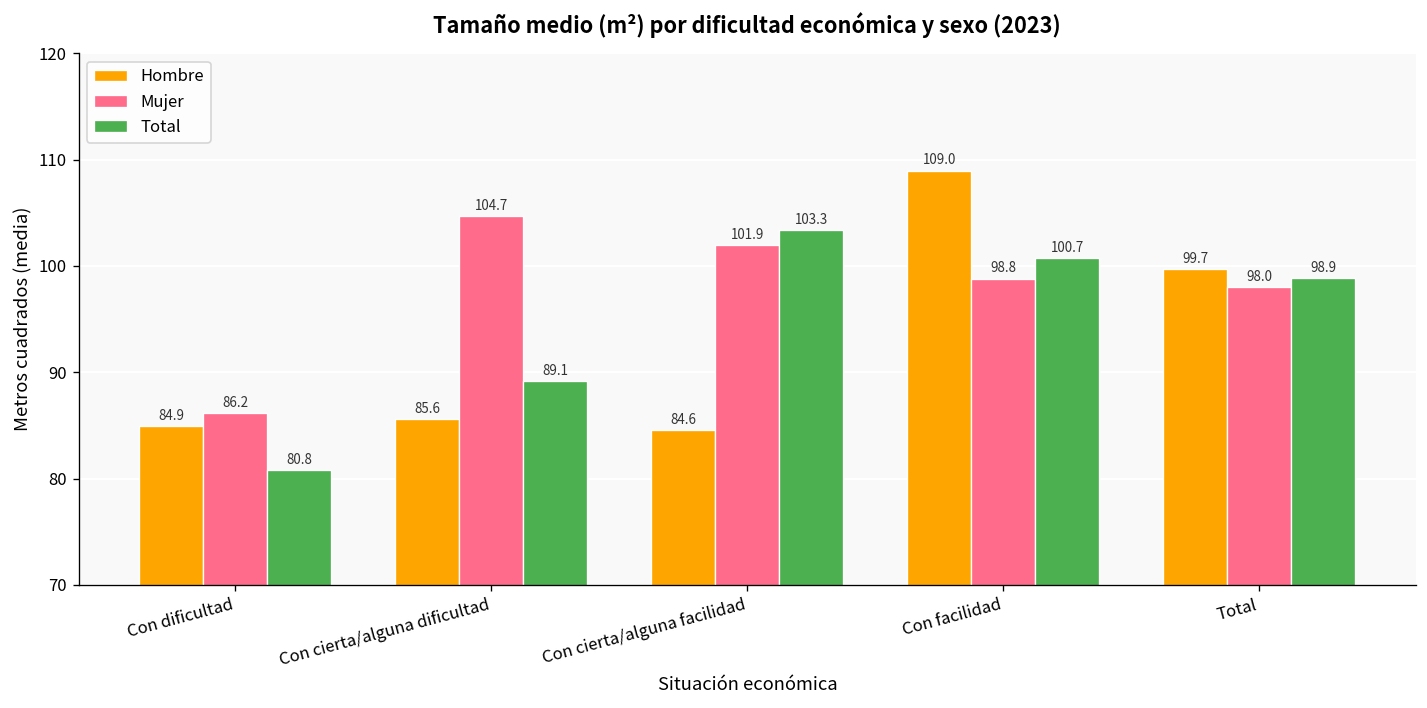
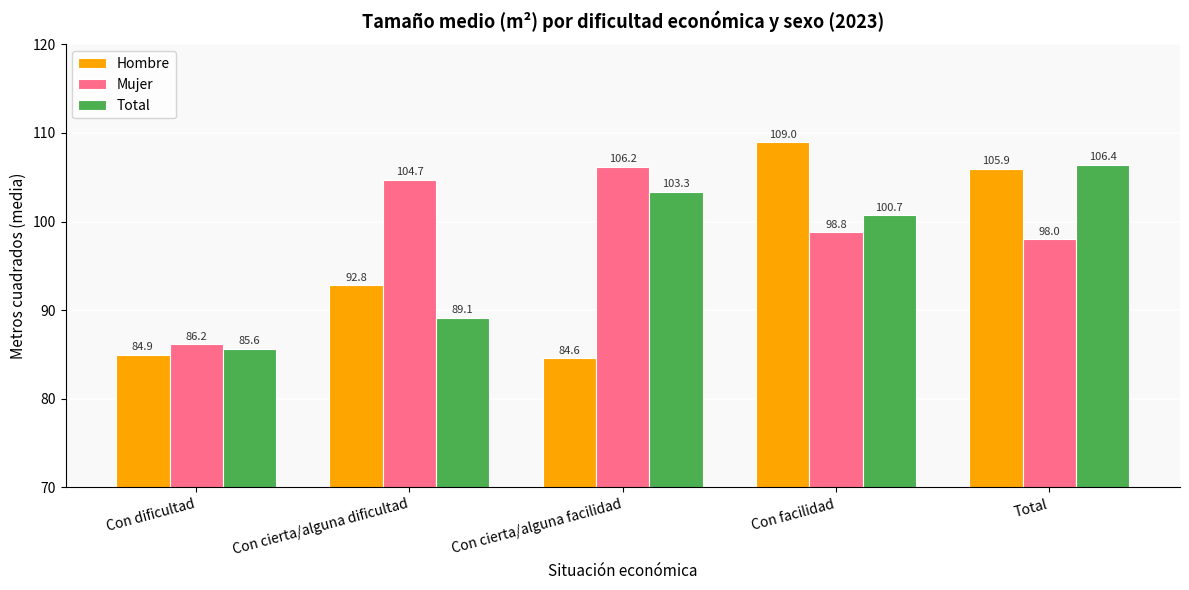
  {
    "Hombre": {
      "Con dificultad": 84.9,
-     "Con cierta/alguna dificultad": 85.6,
+     "Con cierta/alguna dificultad": 92.8,
      "Con cierta/alguna facilidad": 84.6,
      "Con facilidad": 109.0,
-     "Total": 99.7
+     "Total": 105.9
    },
    "Mujer": {
      "Con dificultad": 86.2,
      "Con cierta/alguna dificultad": 104.7,
-     "Con cierta/alguna facilidad": 101.9,
+     "Con cierta/alguna facilidad": 106.2,
      "Con facilidad": 98.8,
      "Total": 98.0
    },
    "Total": {
-     "Con dificultad": 80.8,
+     "Con dificultad": 85.6,
      "Con cierta/alguna dificultad": 89.1,
      "Con cierta/alguna facilidad": 103.3,
      "Con facilidad": 100.7,
-     "Total": 98.9
+     "Total": 106.4
    }
  }
